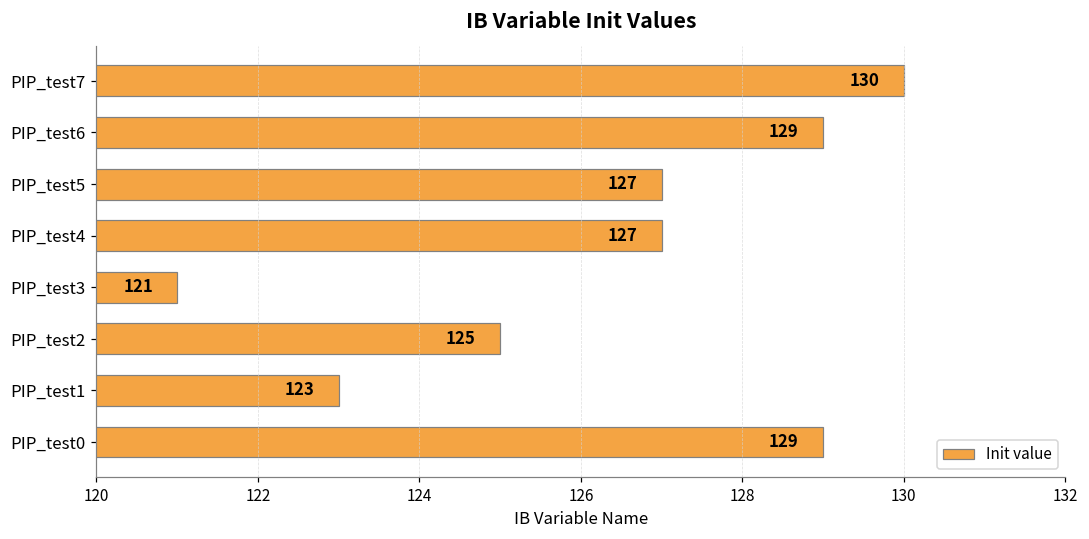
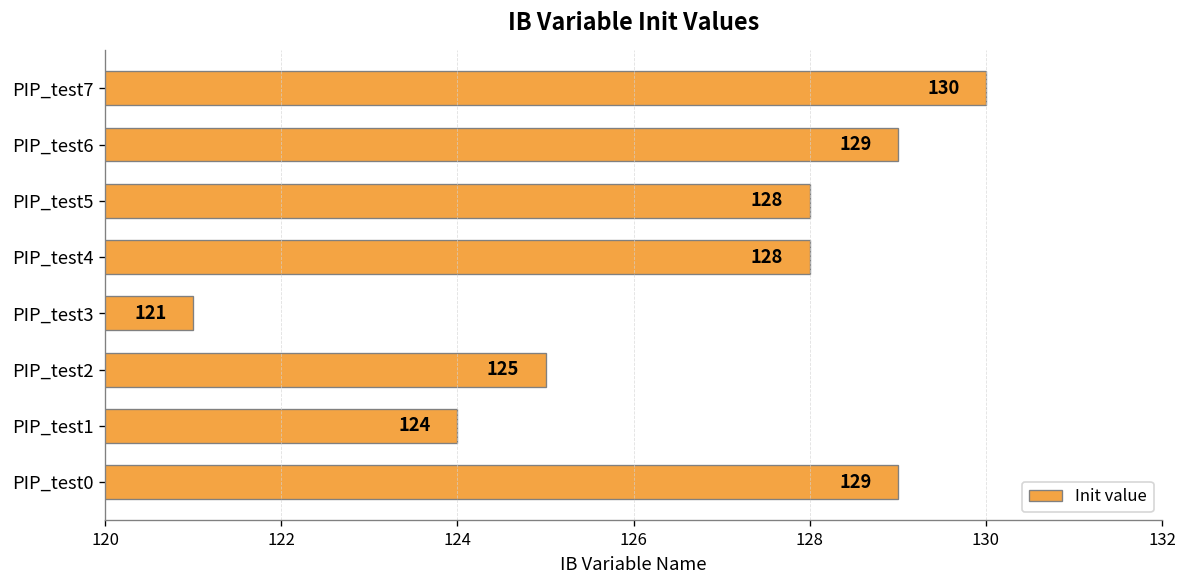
  {
    "PIP_test7": 130,
    "PIP_test6": 129,
-   "PIP_test5": 127,
-   "PIP_test4": 127,
+   "PIP_test5": 128,
+   "PIP_test4": 128,
    "PIP_test3": 121,
    "PIP_test2": 125,
-   "PIP_test1": 123,
+   "PIP_test1": 124,
    "PIP_test0": 129
  }
